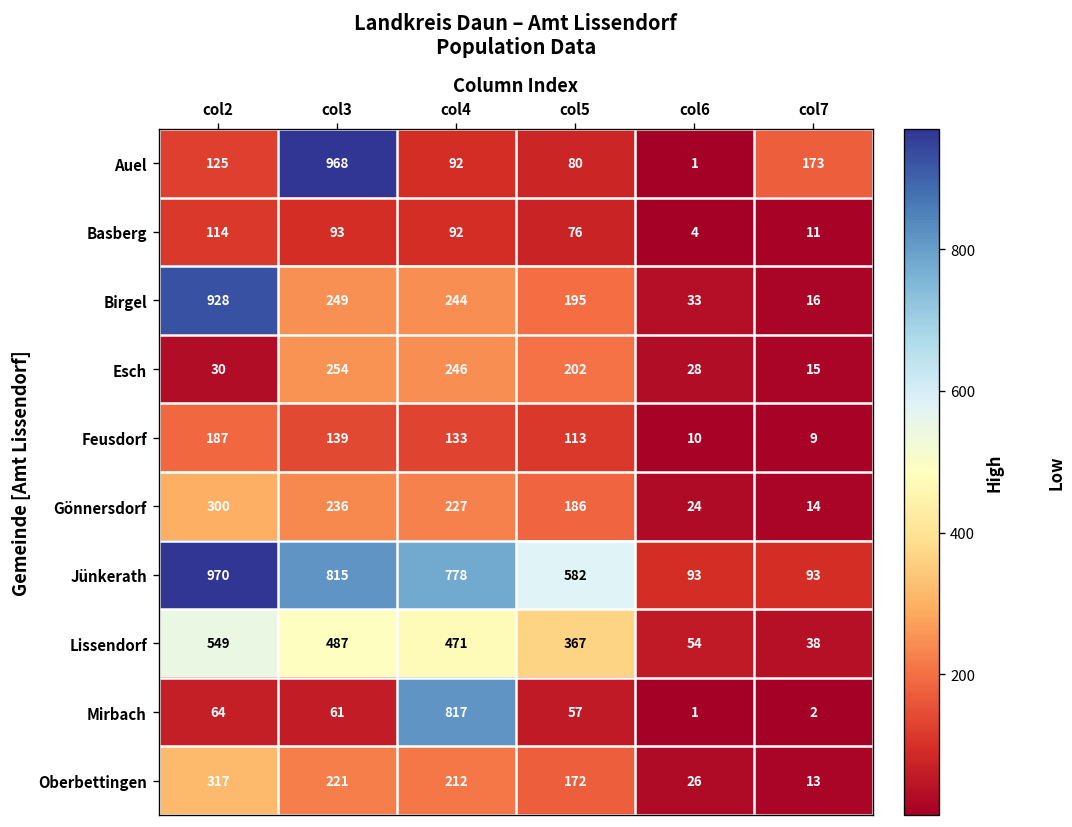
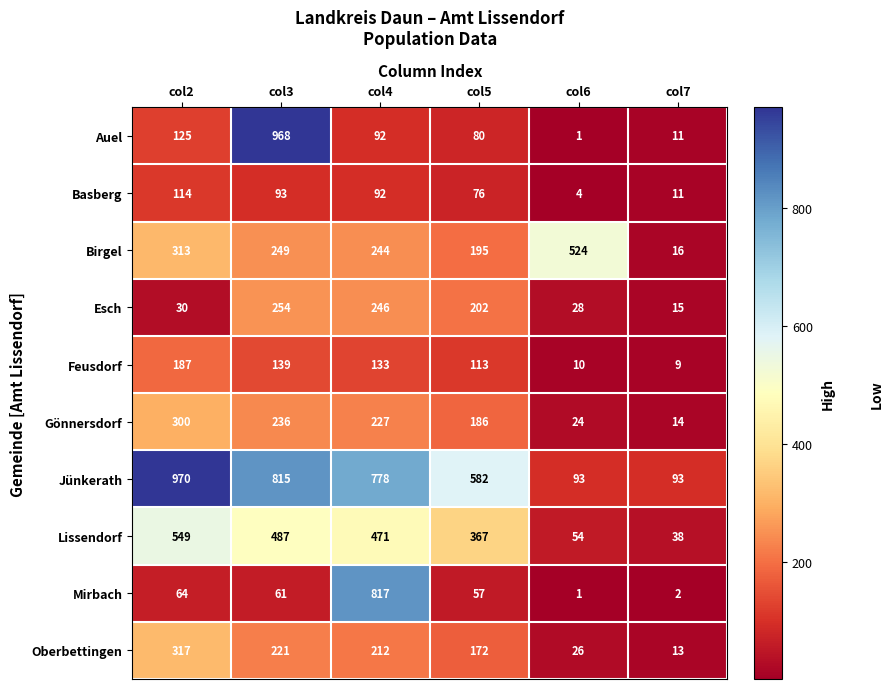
  {
    "Auel": {
      "col2": 125,
      "col3": 968,
      "col4": 92,
      "col5": 80,
      "col6": 1,
-     "col7": 173
+     "col7": 11
    },
    "Basberg": {
      "col2": 114,
      "col3": 93,
      "col4": 92,
      "col5": 76,
      "col6": 4,
      "col7": 11
    },
    "Birgel": {
-     "col2": 928,
+     "col2": 313,
      "col3": 249,
      "col4": 244,
      "col5": 195,
-     "col6": 33,
+     "col6": 524,
      "col7": 16
    },
    "Esch": {
      "col2": 30,
      "col3": 254,
      "col4": 246,
      "col5": 202,
      "col6": 28,
      "col7": 15
    },
    "Feusdorf": {
      "col2": 187,
      "col3": 139,
      "col4": 133,
      "col5": 113,
      "col6": 10,
      "col7": 9
    },
    "Gönnersdorf": {
      "col2": 300,
      "col3": 236,
      "col4": 227,
      "col5": 186,
      "col6": 24,
      "col7": 14
    },
    "Jünkerath": {
      "col2": 970,
      "col3": 815,
      "col4": 778,
      "col5": 582,
      "col6": 93,
      "col7": 93
    },
    "Lissendorf": {
      "col2": 549,
      "col3": 487,
      "col4": 471,
      "col5": 367,
      "col6": 54,
      "col7": 38
    },
    "Mirbach": {
      "col2": 64,
      "col3": 61,
      "col4": 817,
      "col5": 57,
      "col6": 1,
      "col7": 2
    },
    "Oberbettingen": {
      "col2": 317,
      "col3": 221,
      "col4": 212,
      "col5": 172,
      "col6": 26,
      "col7": 13
    }
  }
